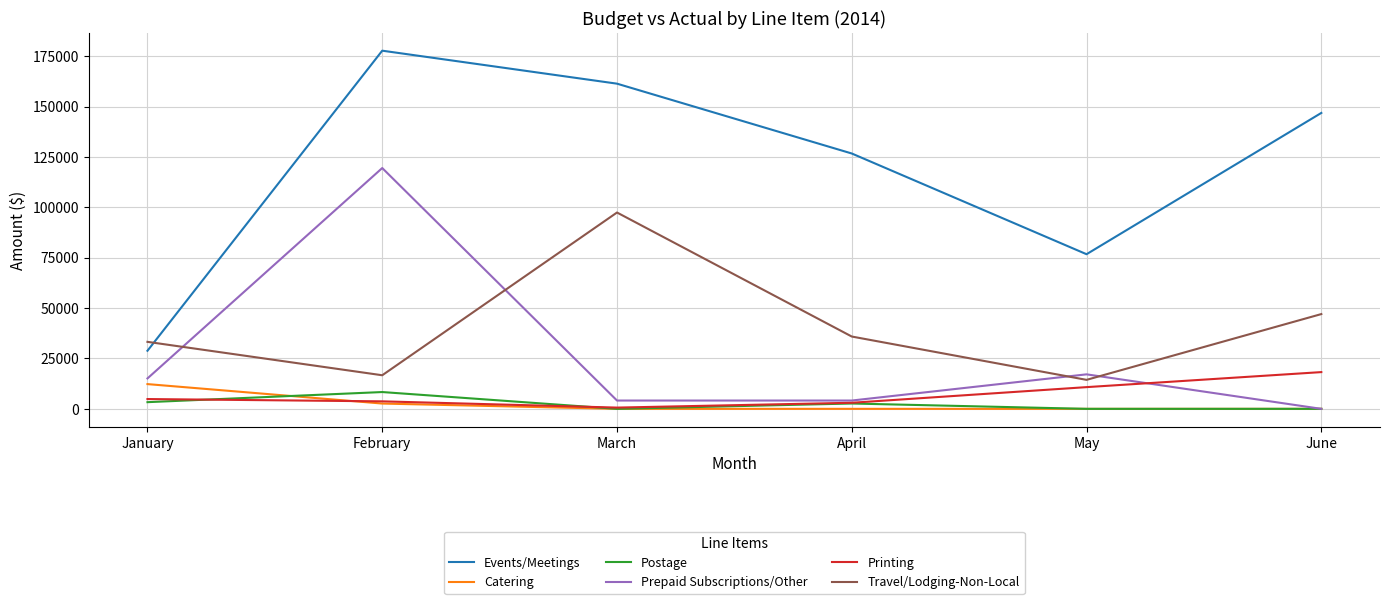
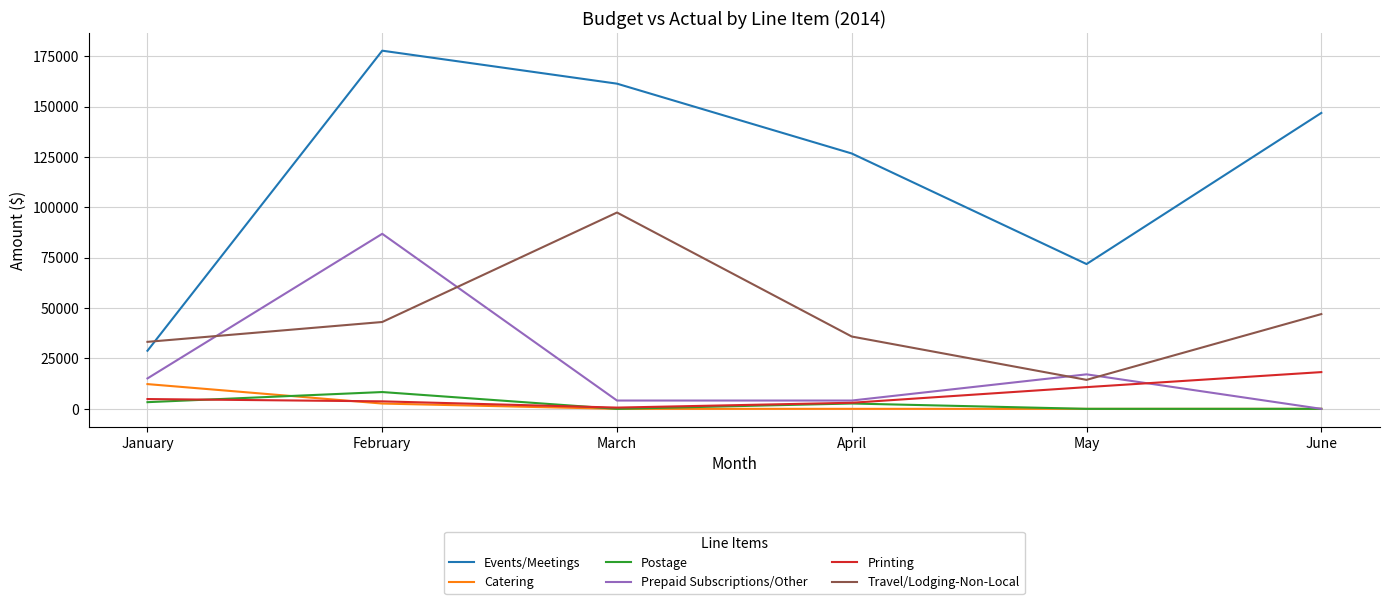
  {
    "Events/Meetings": {
      "January": 29000,
      "February": 178000,
      "March": 161000,
      "April": 127000,
-     "May": 77000,
+     "May": 72000,
      "June": 147000
    },
    "Catering": {
      "January": 12000,
      "April": 0
    },
    "Postage": {
      "January": 3000,
      "February": 8000
    },
    "Prepaid Subscriptions/Other": {
      "January": 15000,
-     "February": 120000,
+     "February": 87000,
      "March": 4000,
      "May": 17000
    },
    "Printing": {
      "January": 5000,
      "May": 11000,
      "June": 18000
    },
    "Travel/Lodging-Non-Local": {
      "January": 33000,
-     "February": 17000,
+     "February": 43000,
      "March": 97000,
      "April": 36000,
      "May": 14000,
      "June": 47000
    }
  }
